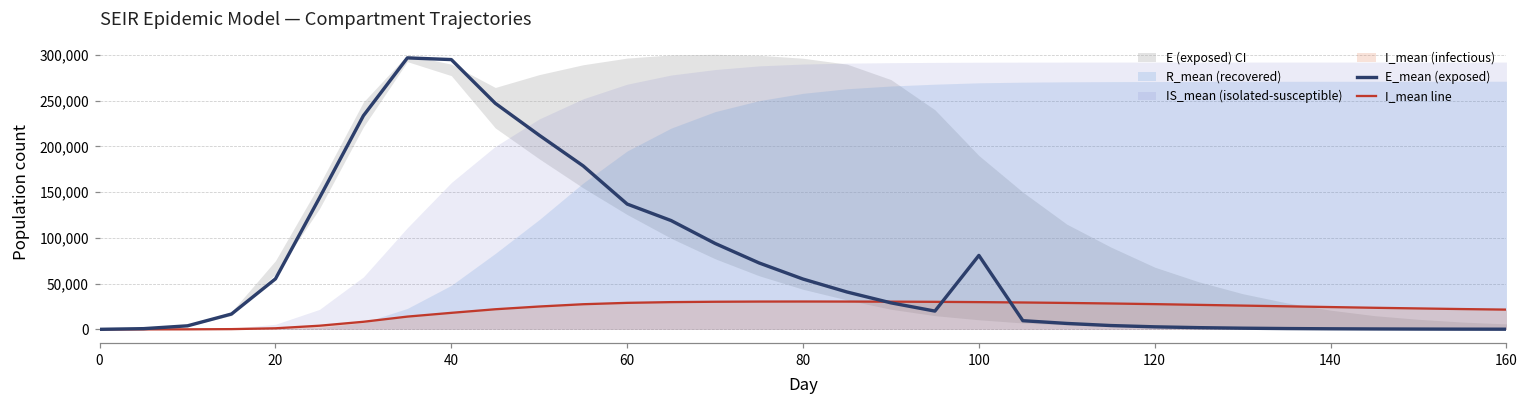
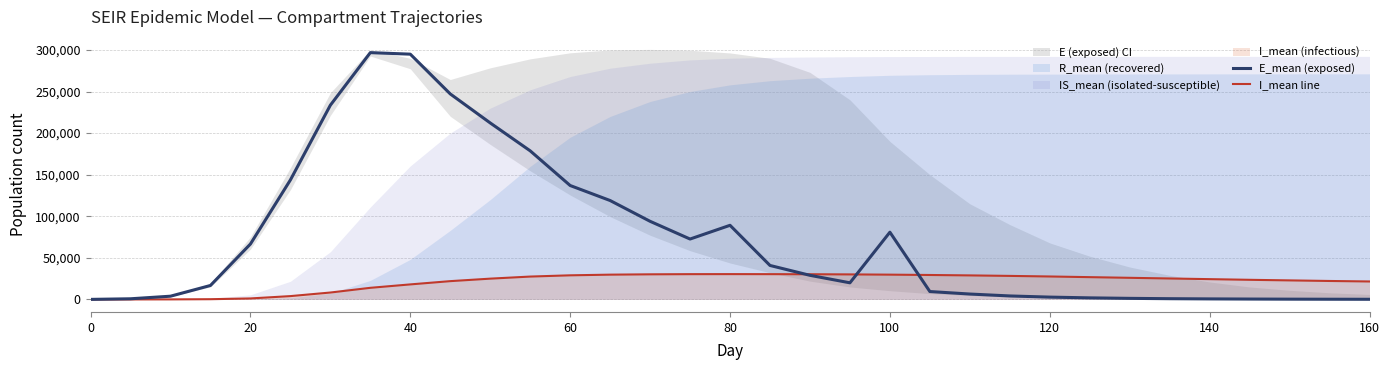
  {
    "E_mean (exposed)": {
-     "20": "60,000",
+     "20": "70,000",
      "40": "290,000",
      "60": "140,000",
-     "80": "50,000",
+     "80": "90,000",
      "100": "80,000",
      "120": "0",
      "140": "0",
      "160": "0"
    }
  }
